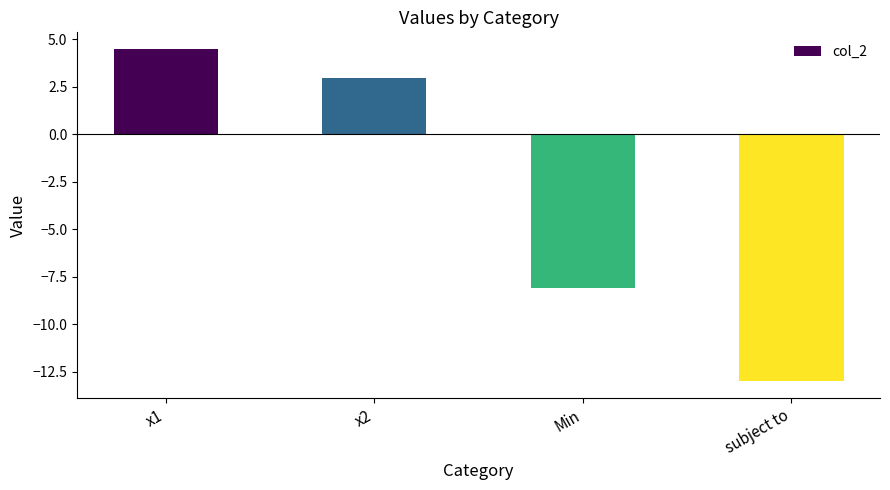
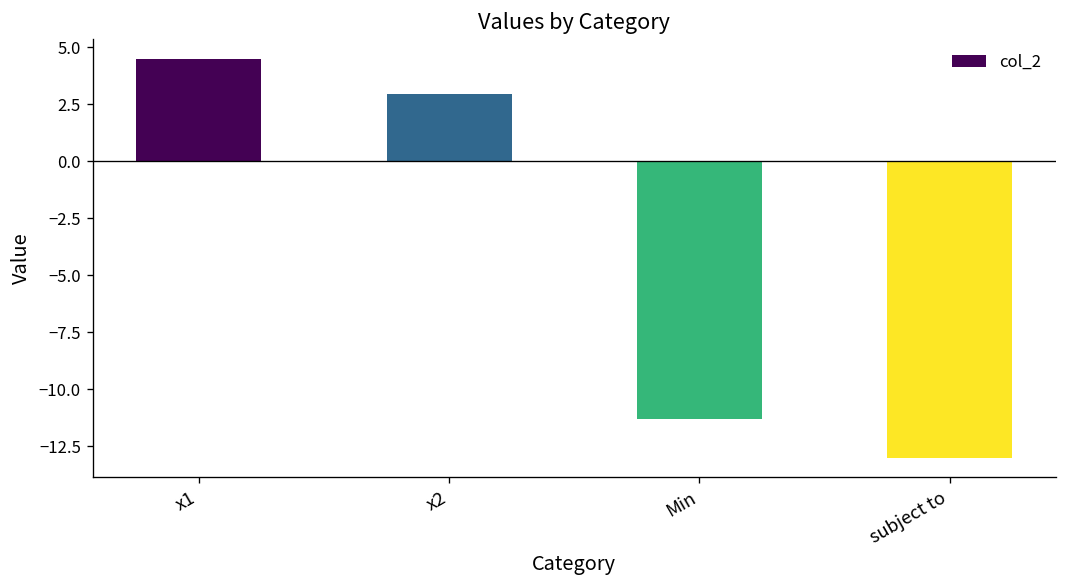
  {
    "x1": 4.5,
    "x2": 3.0,
-   "Min": -8.1,
+   "Min": -11.3,
    "subject to": -13.0
  }
